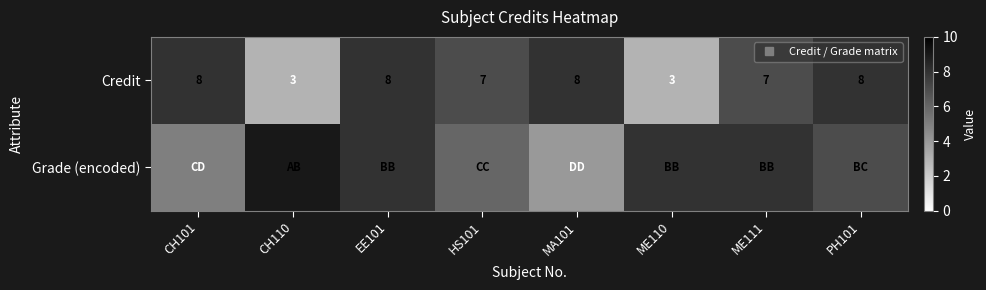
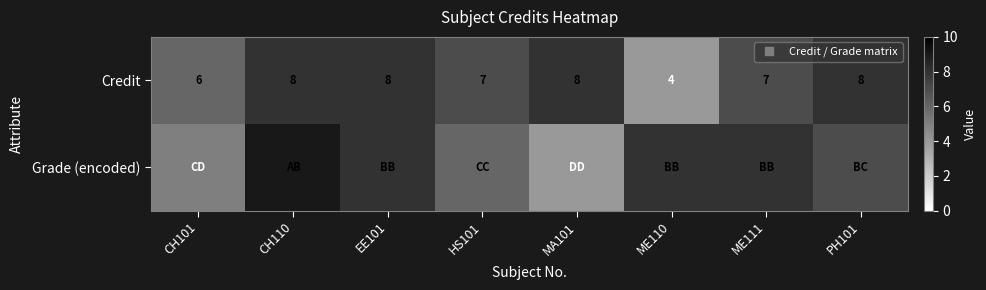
  {
    "Credit": {
-     "CH101": 8,
-     "CH110": 3,
+     "CH101": 6,
+     "CH110": 8,
      "EE101": 8,
      "HS101": 7,
      "MA101": 8,
-     "ME110": 3,
+     "ME110": 4,
      "ME111": 7,
      "PH101": 8
    }
  }
